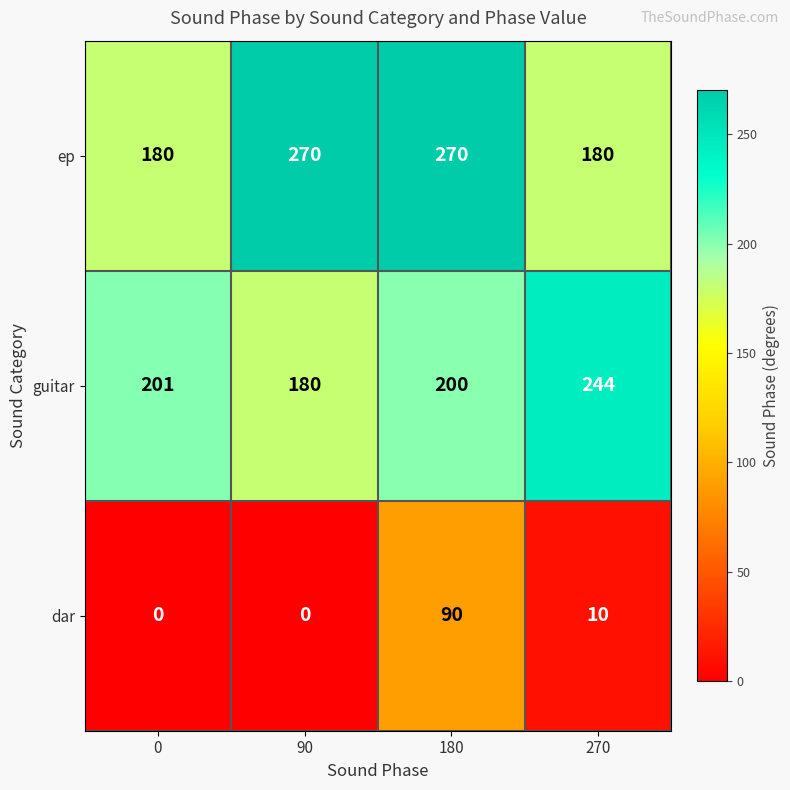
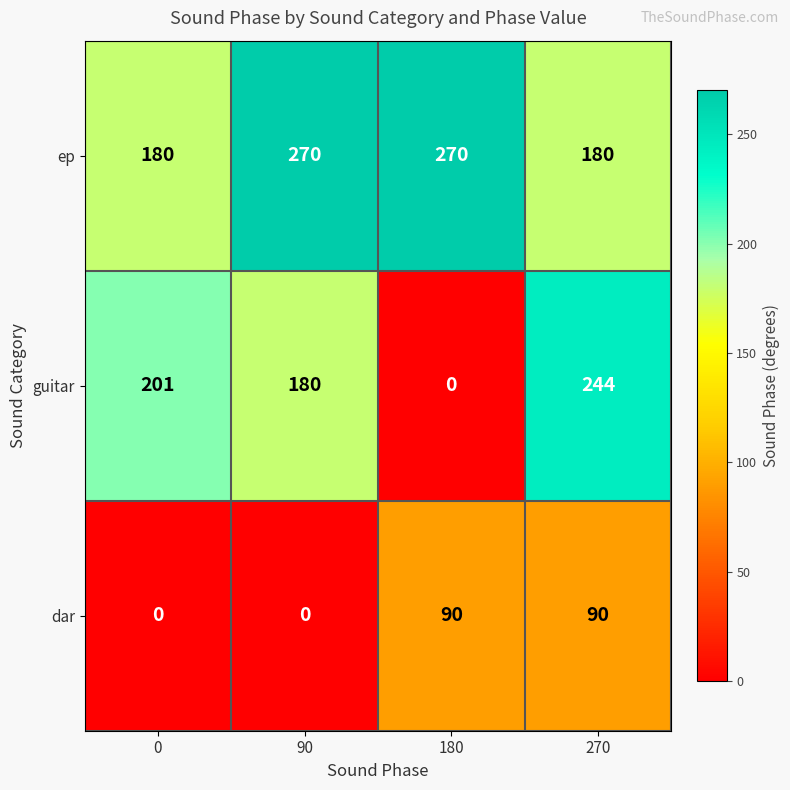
  {
    "ep": {
      "0": 180,
      "90": 270,
      "180": 270,
      "270": 180
    },
    "guitar": {
      "0": 201,
      "90": 180,
-     "180": 200,
+     "180": 0,
      "270": 244
    },
    "dar": {
      "0": 0,
      "90": 0,
      "180": 90,
-     "270": 10
+     "270": 90
    }
  }
